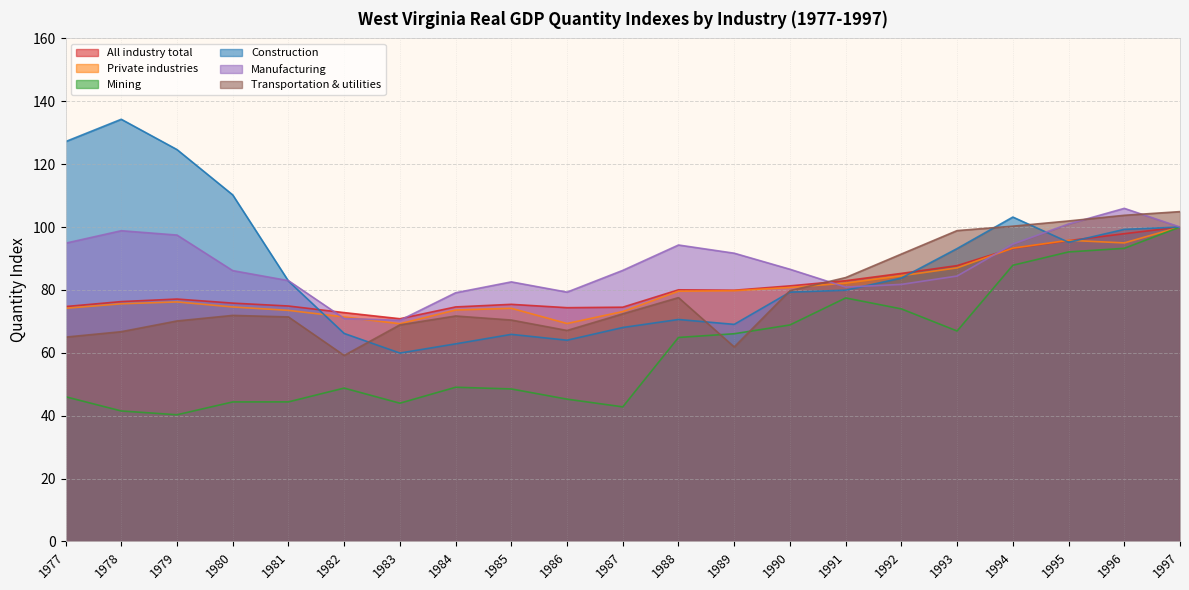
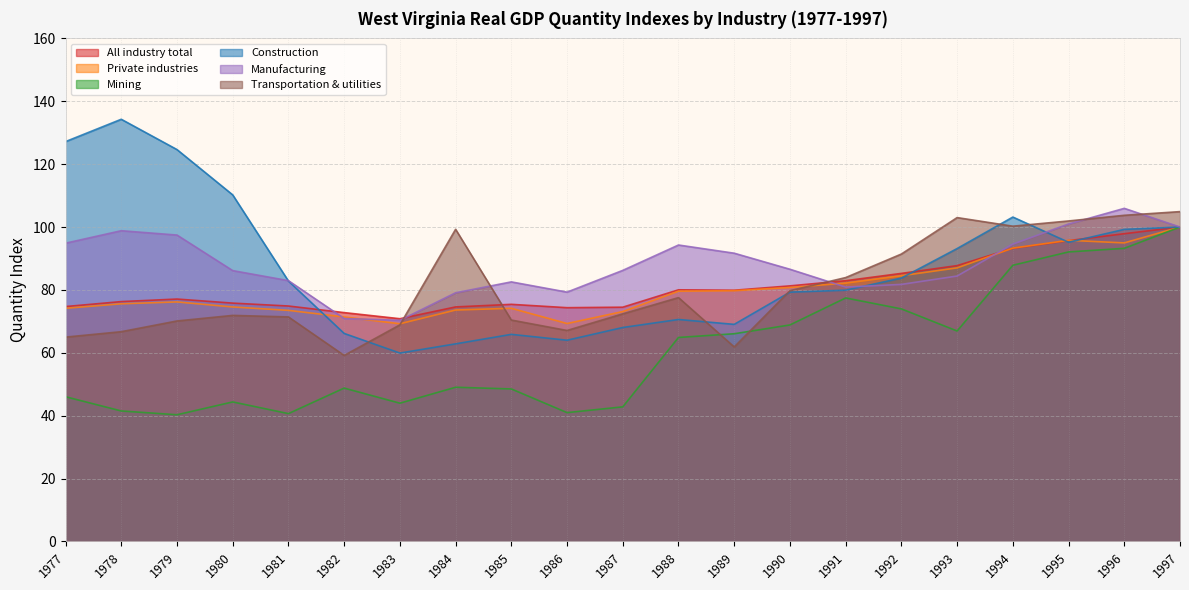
  {
    "All industry total": {
      "1979": 77,
      "1980": 76,
      "1981": 75,
      "1982": 73,
      "1984": 75,
      "1985": 75,
      "1986": 74,
      "1987": 74,
      "1996": 98
    },
    "Private industries": {
      "1979": 76,
      "1980": 75,
      "1981": 73,
      "1984": 74,
      "1985": 74,
      "1986": 69,
      "1996": 95
    },
    "Mining": {
      "1977": 46,
      "1978": 41,
      "1979": 40,
      "1980": 44,
-     "1981": 44,
+     "1981": 41,
      "1982": 49,
      "1983": 44,
      "1984": 49,
      "1985": 48,
-     "1986": 45,
+     "1986": 41,
      "1987": 43,
      "1988": 65,
      "1989": 66,
      "1990": 69,
      "1991": 77,
      "1992": 74,
      "1993": 67,
      "1994": 88,
      "1995": 92,
      "1996": 93
    },
    "Construction": {
      "1977": 127,
      "1978": 134,
      "1979": 125,
      "1980": 110,
      "1982": 66,
      "1983": 60,
      "1984": 63,
      "1985": 66,
      "1986": 64,
      "1987": 68,
      "1988": 71,
      "1989": 69,
      "1991": 80,
      "1993": 93,
      "1994": 103,
      "1996": 99
    },
    "Manufacturing": {
      "1977": 95,
      "1978": 99,
      "1979": 97,
      "1980": 86,
      "1984": 79,
      "1985": 83,
      "1986": 79,
      "1987": 86,
      "1988": 94,
      "1989": 92,
      "1990": 87,
      "1991": 81,
      "1992": 82,
      "1993": 84,
      "1994": 95,
      "1995": 101,
      "1996": 106
    },
    "Transportation & utilities": {
      "1977": 65,
      "1978": 67,
      "1979": 70,
      "1980": 72,
      "1981": 71,
      "1982": 59,
-     "1984": 72,
+     "1984": 99,
      "1985": 70,
      "1986": 67,
      "1988": 78,
      "1989": 62,
      "1991": 84,
      "1992": 91,
-     "1993": 99,
+     "1993": 103,
      "1994": 100,
      "1995": 102,
      "1996": 104,
      "1997": 105
    }
  }
